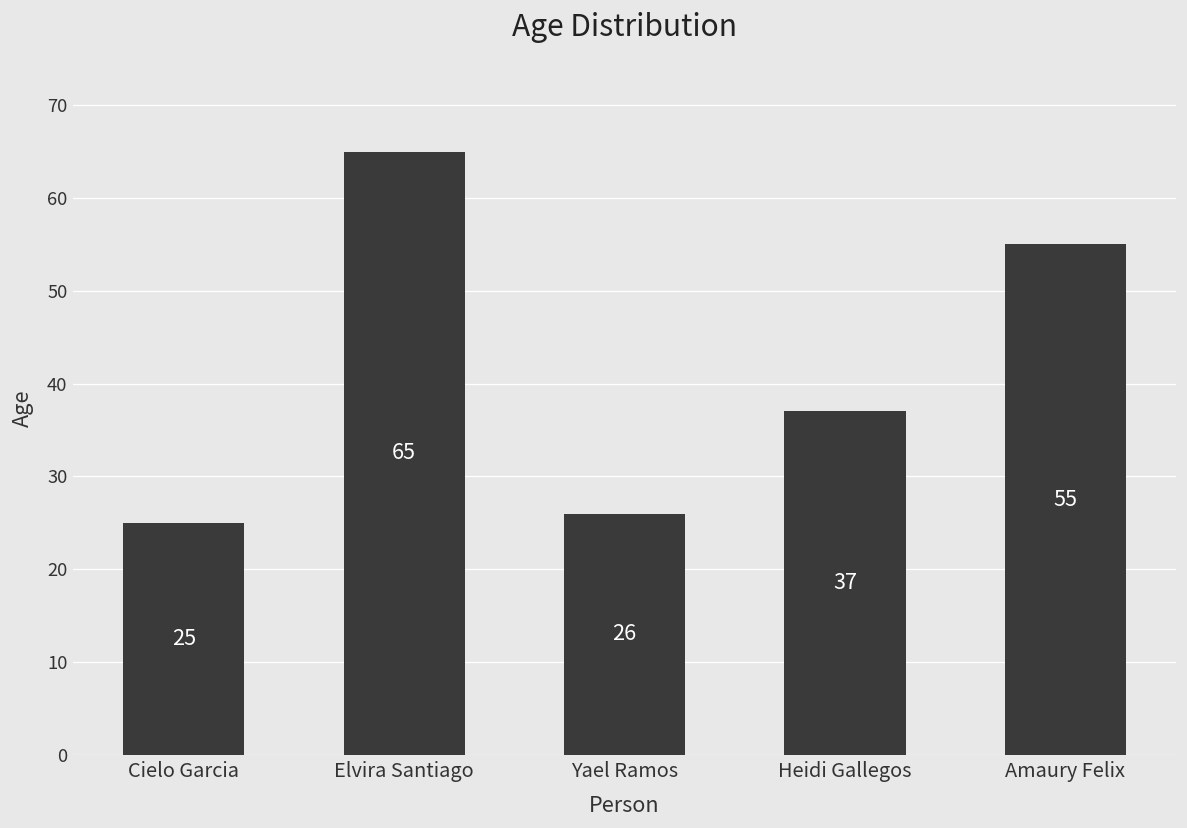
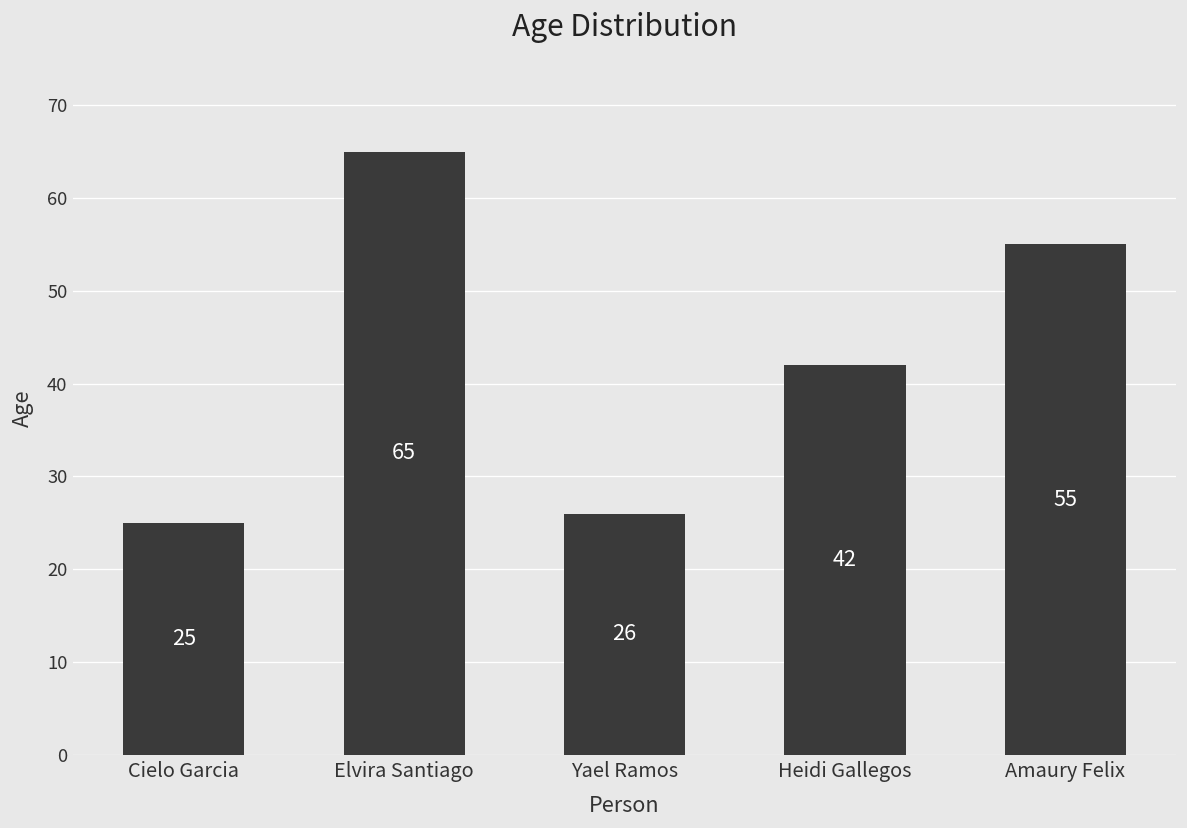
  {
    "Cielo Garcia": 25,
    "Elvira Santiago": 65,
    "Yael Ramos": 26,
-   "Heidi Gallegos": 37,
+   "Heidi Gallegos": 42,
    "Amaury Felix": 55
  }
